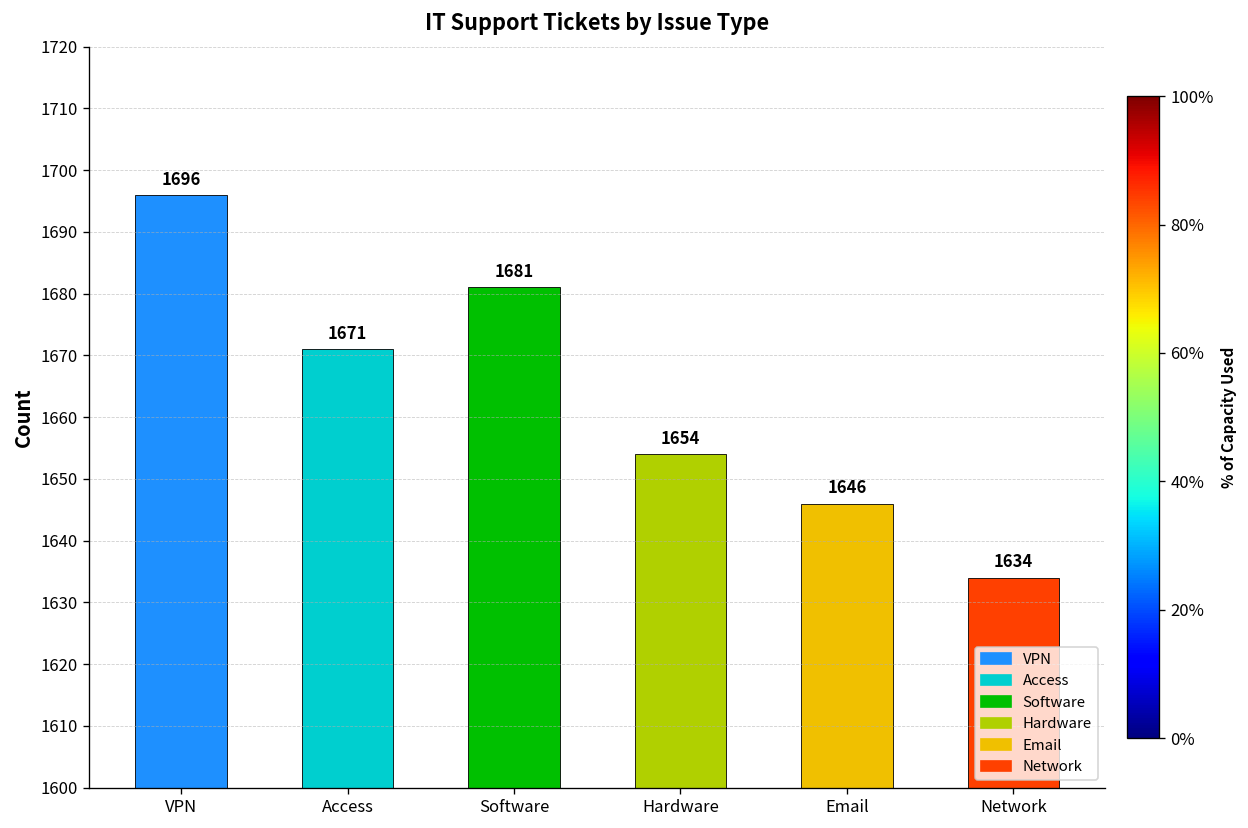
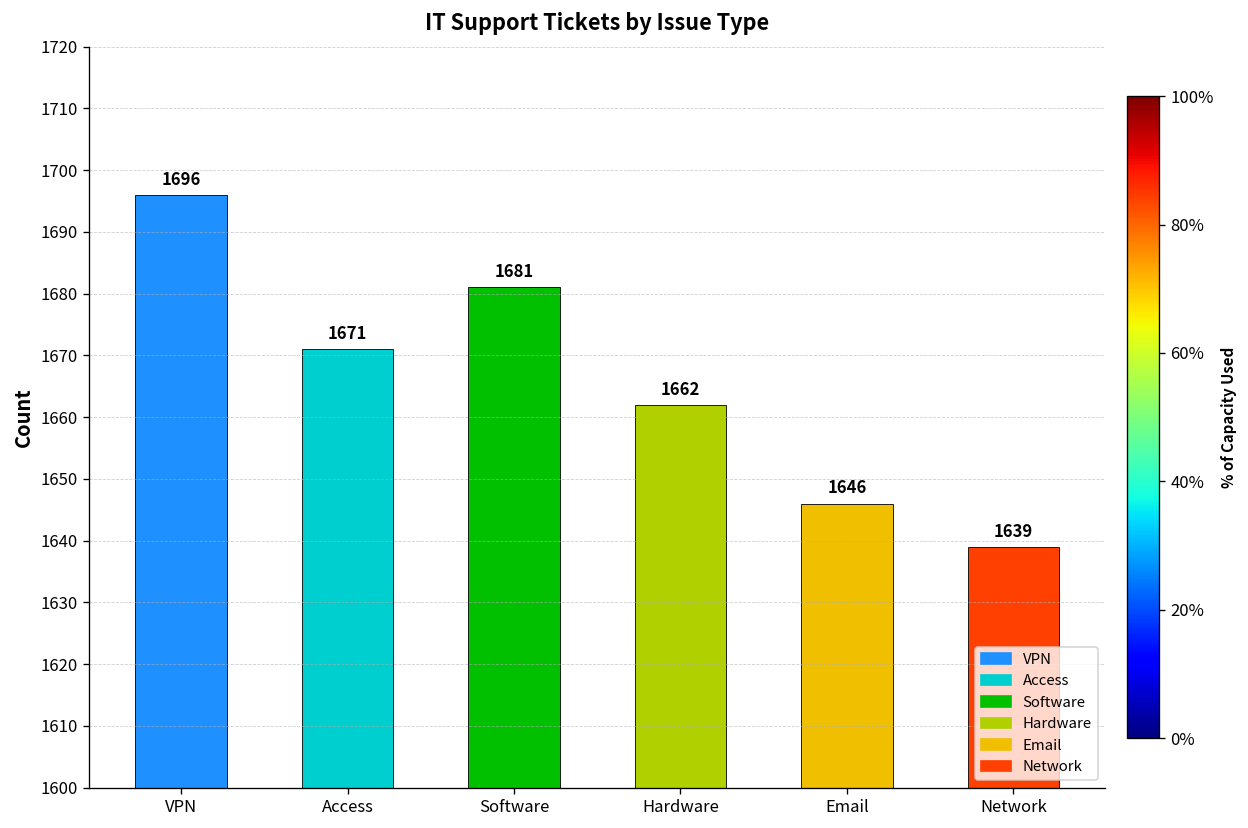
  {
    "VPN": 1696,
    "Access": 1671,
    "Software": 1681,
-   "Hardware": 1654,
+   "Hardware": 1662,
    "Email": 1646,
-   "Network": 1634
+   "Network": 1639
  }
